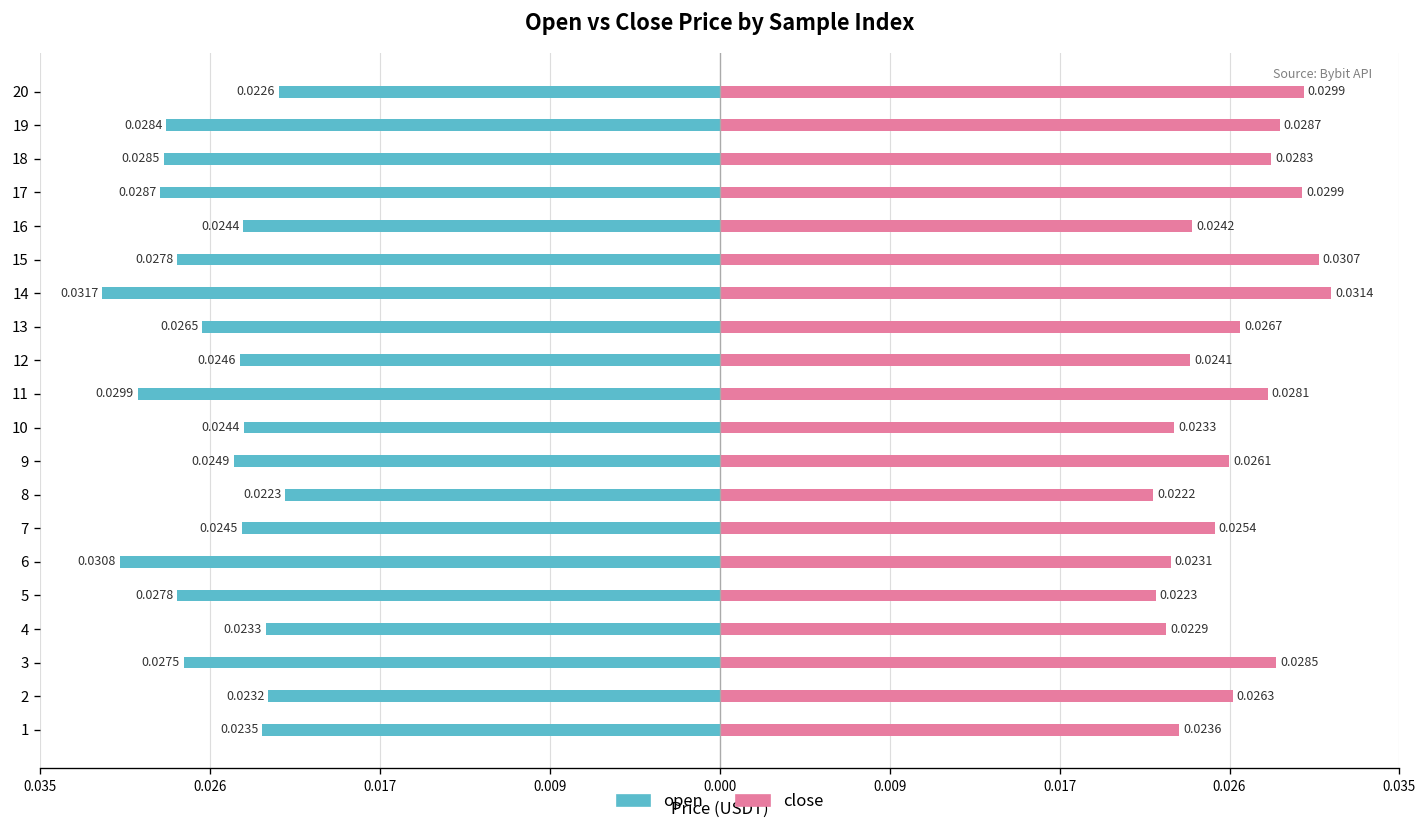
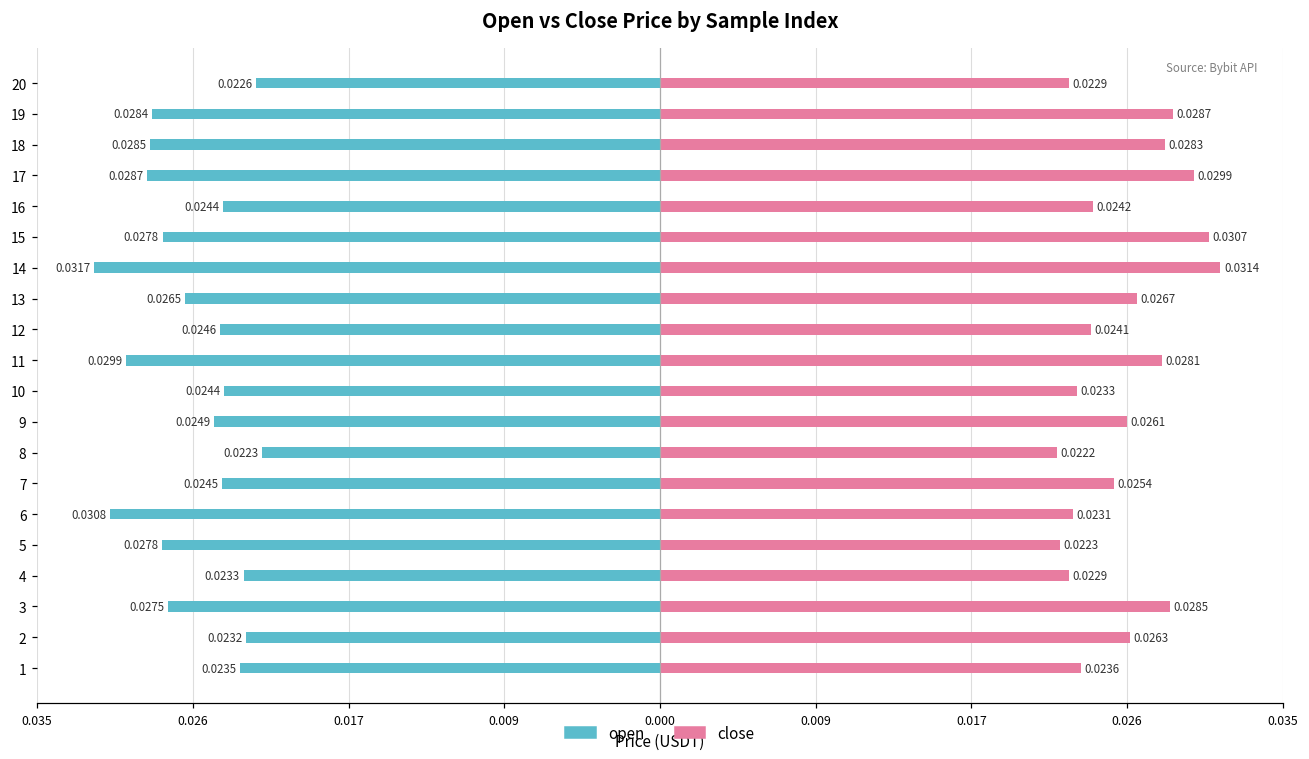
  {
    "close": {
-     "20": 0.0299,
+     "20": 0.0229,
      "19": 0.0287,
      "18": 0.0283,
      "17": 0.0299,
      "16": 0.0242,
      "15": 0.0307,
      "14": 0.0314,
      "13": 0.0267,
      "12": 0.0241,
      "11": 0.0281,
      "10": 0.0233,
      "9": 0.0261,
      "8": 0.0222,
      "7": 0.0254,
      "6": 0.0231,
      "5": 0.0223,
      "4": 0.0229,
      "3": 0.0285,
      "2": 0.0263,
      "1": 0.0236
    }
  }
